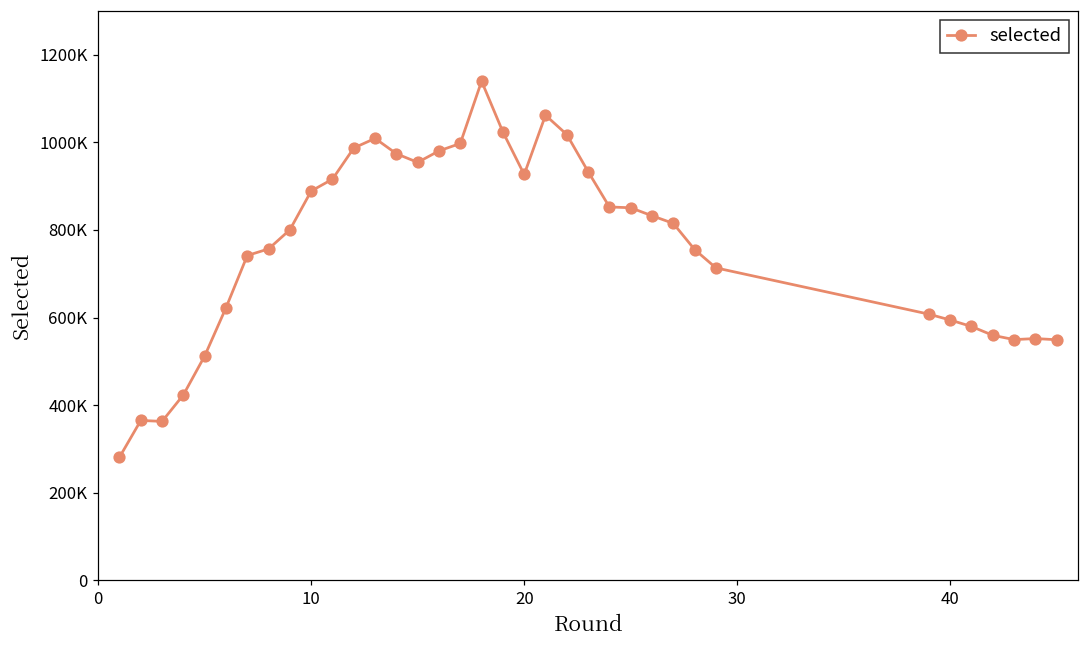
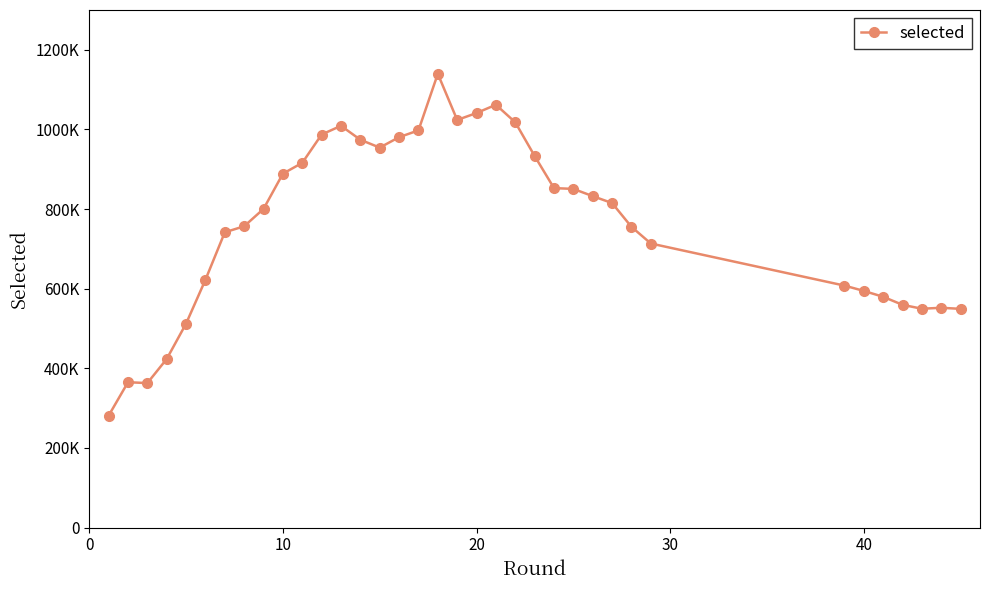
  {
    "10": 890000,
-   "20": 930000,
+   "20": 1040000,
    "40": 590000
  }
